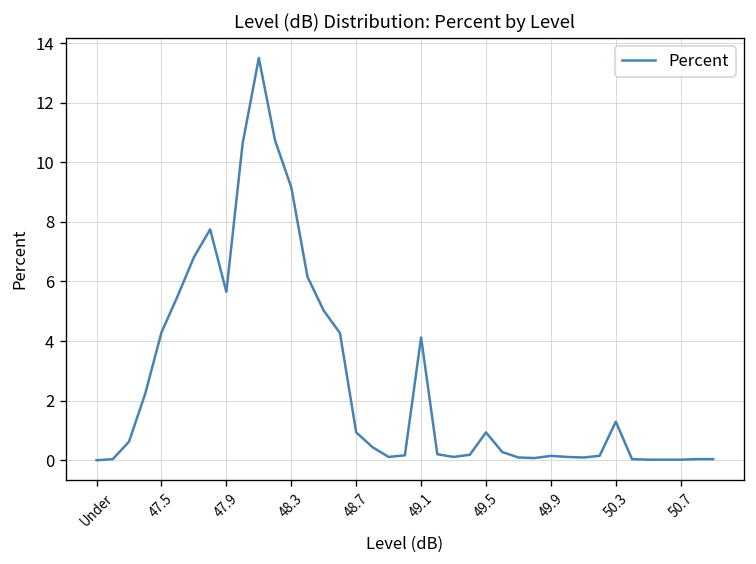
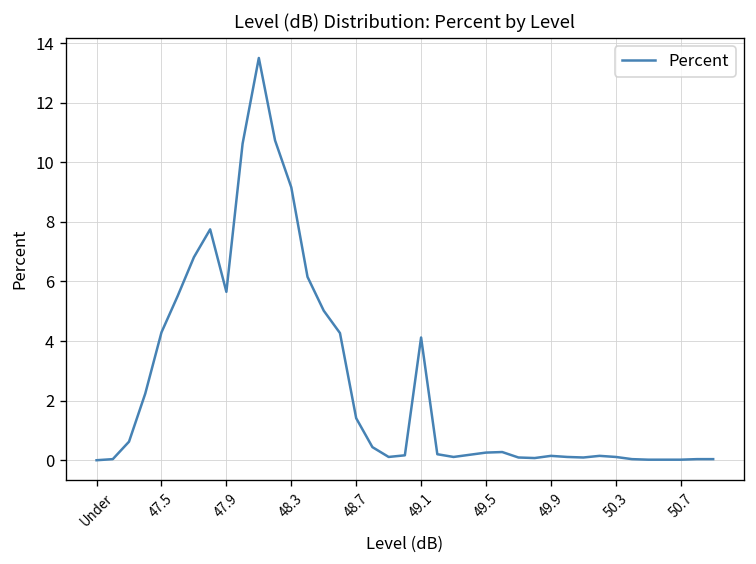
  {
    "Under": 0.0,
    "47.5": 4.3,
    "47.9": 5.7,
    "48.3": 9.2,
-   "48.7": 0.9,
+   "48.7": 1.4,
    "49.1": 4.1,
-   "49.5": 0.9,
+   "49.5": 0.3,
    "49.9": 0.1,
-   "50.3": 1.3,
+   "50.3": 0.1,
    "50.7": 0.0
  }
